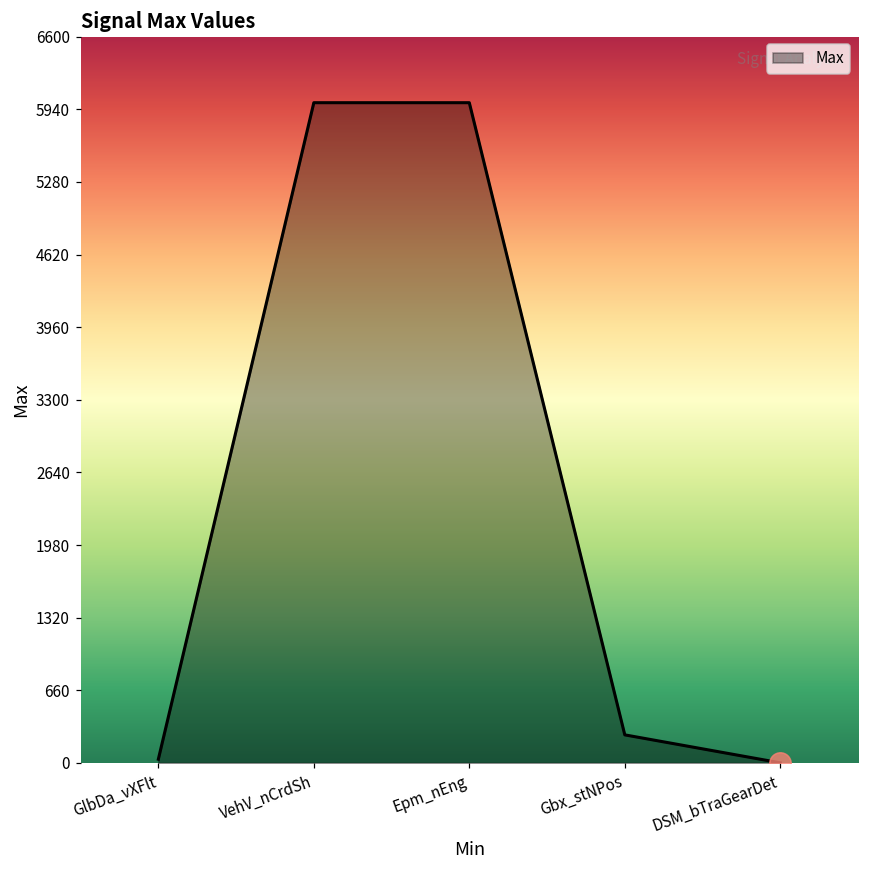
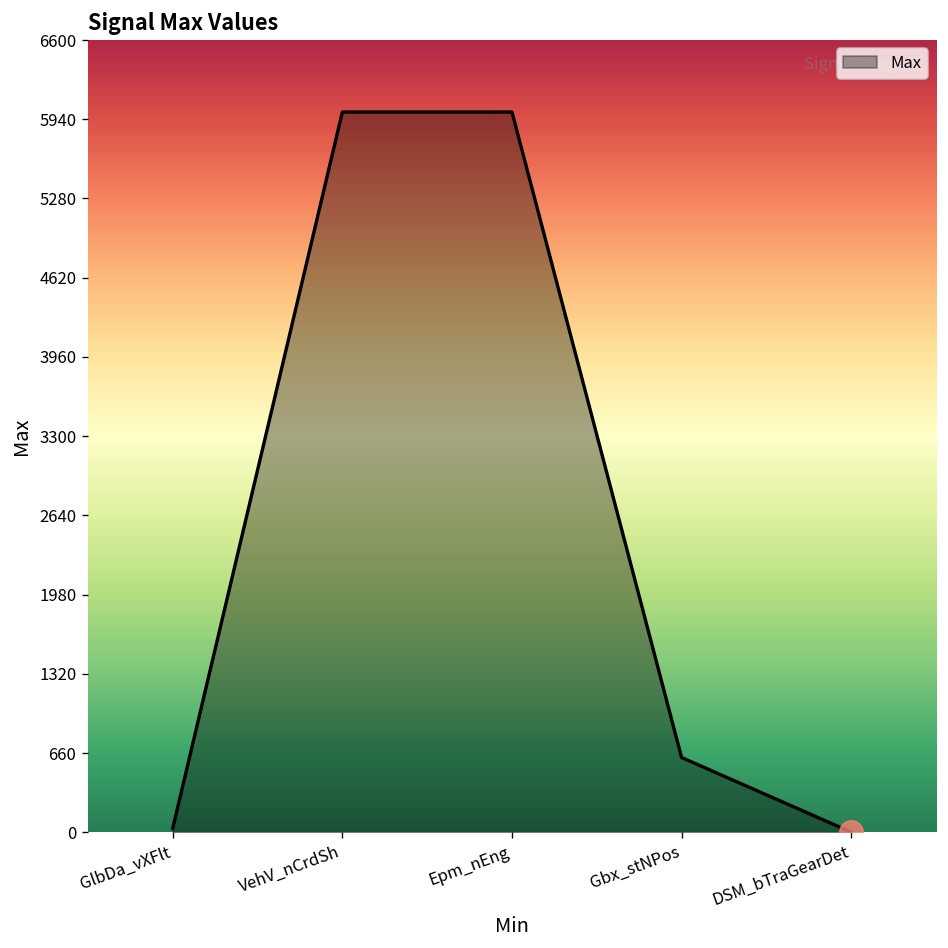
  {
    "Max": {
      "GlbDa_vXFlt": 30,
      "VehV_nCrdSh": 6000,
      "Epm_nEng": 6000,
-     "Gbx_stNPos": 260
+     "Gbx_stNPos": 620
    }
  }
